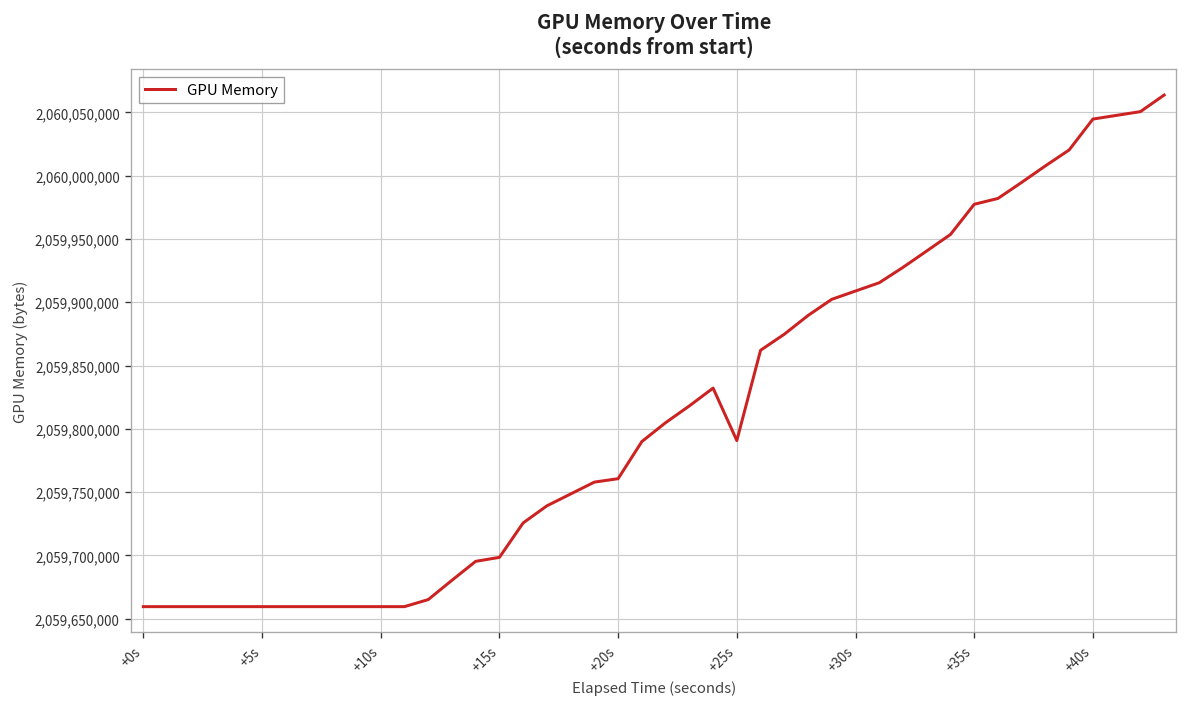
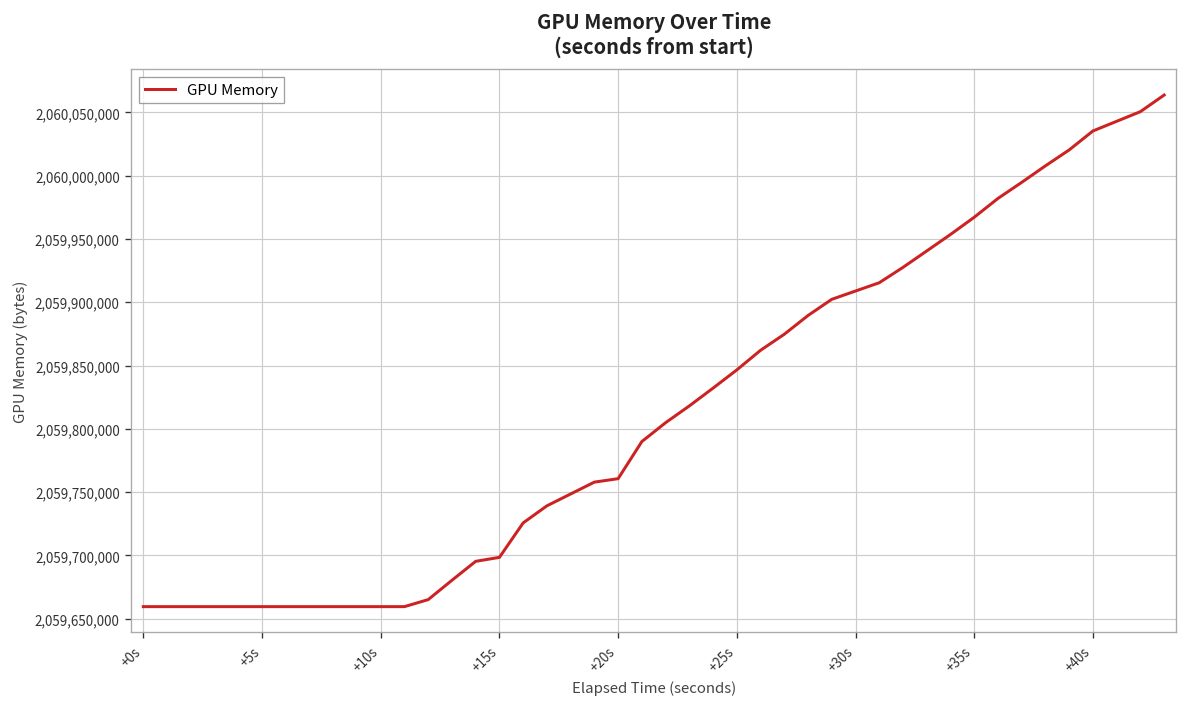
  {
    "+0s": "2,059,660,000",
    "+5s": "2,059,660,000",
    "+10s": "2,059,660,000",
    "+15s": "2,059,699,000",
    "+20s": "2,059,761,000",
-   "+25s": "2,059,791,000",
-   "+35s": "2,059,977,000",
-   "+40s": "2,060,045,000"
+   "+25s": "2,059,847,000",
+   "+35s": "2,059,967,000",
+   "+40s": "2,060,035,000"
  }
